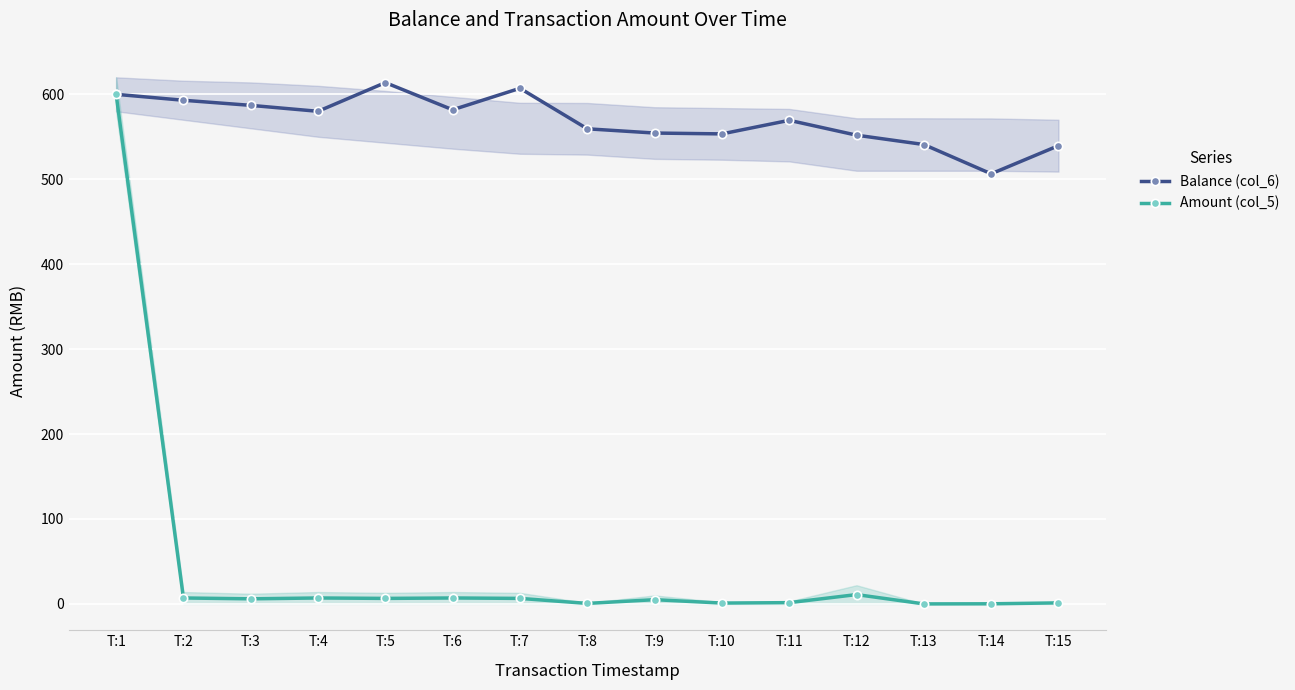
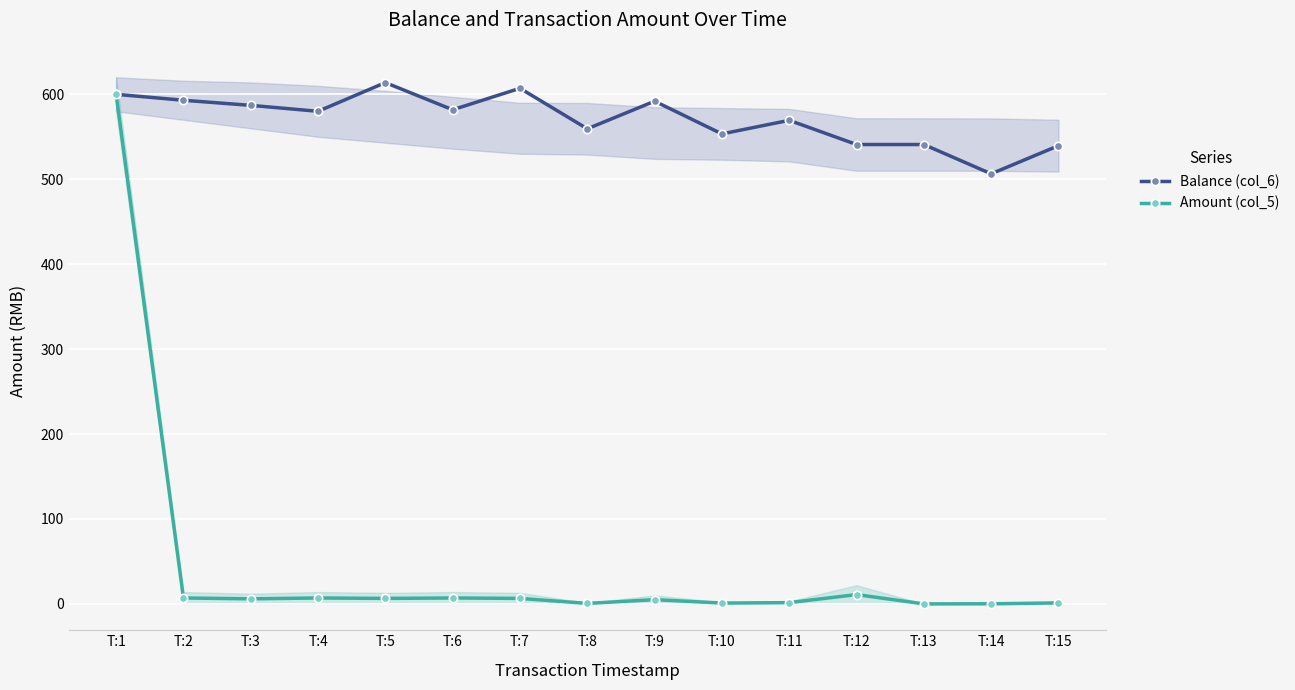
  {
    "Balance (col_6)": {
      "T:2": 590,
      "T:3": 590,
      "T:4": 580,
      "T:5": 610,
      "T:6": 580,
      "T:7": 610,
      "T:8": 560,
-     "T:9": 550,
+     "T:9": 590,
      "T:10": 550,
      "T:11": 570,
-     "T:12": 550,
+     "T:12": 540,
      "T:13": 540,
      "T:14": 510,
      "T:15": 540
    }
  }
